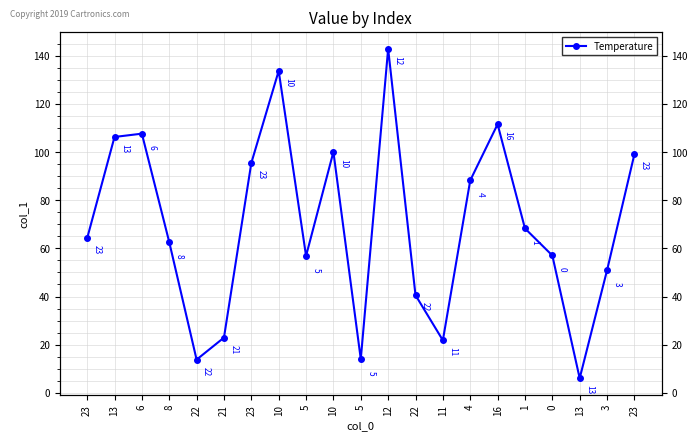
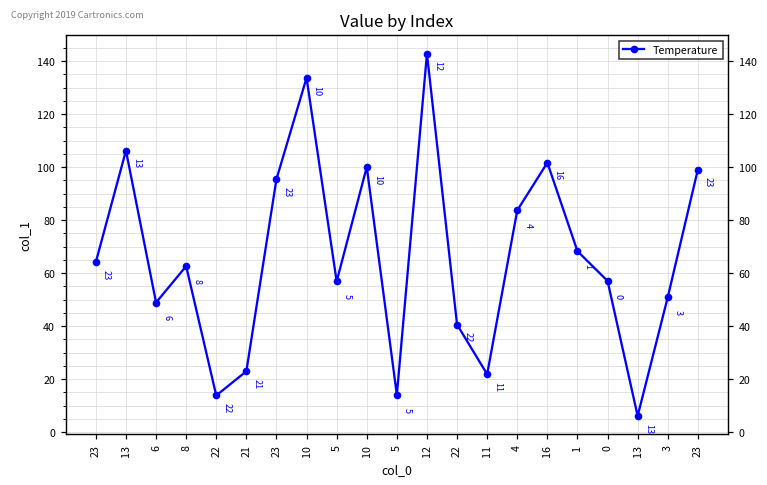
  {
-   "6": 108,
-   "4": 88,
-   "16": 112
+   "6": 49,
+   "4": 84,
+   "16": 102
  }
